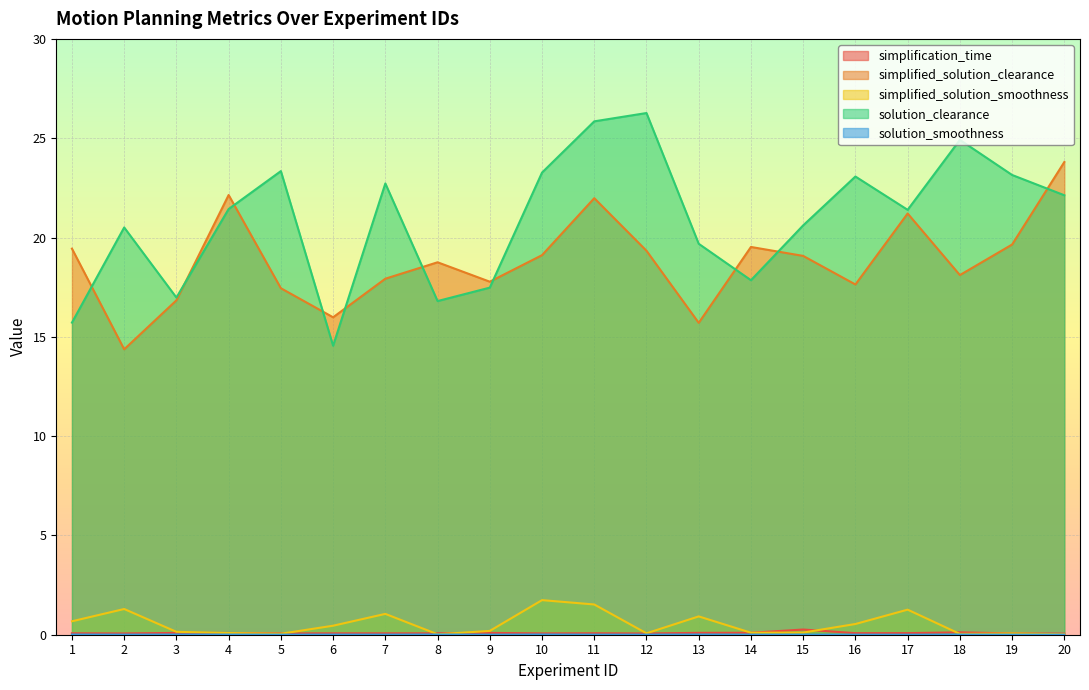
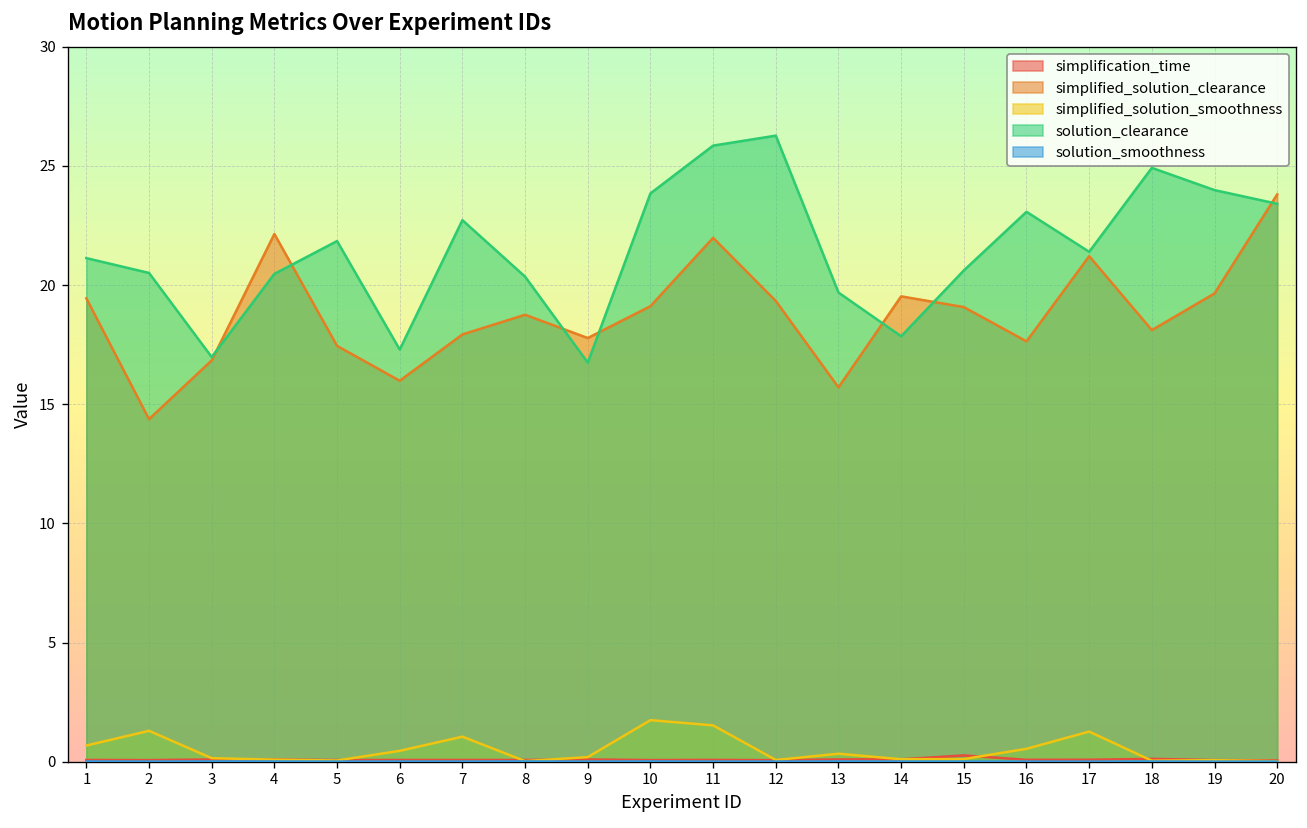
  {
    "simplified_solution_smoothness": {
      "1": 0.7,
      "2": 1.3,
      "6": 0.5,
      "7": 1.0,
      "10": 1.7,
      "11": 1.5,
-     "13": 0.9,
+     "13": 0.3,
      "16": 0.5,
      "17": 1.3
    },
    "solution_clearance": {
-     "1": 15.7,
+     "1": 21.1,
      "2": 20.5,
      "3": 17.0,
-     "4": 21.4,
-     "5": 23.3,
-     "6": 14.6,
+     "4": 20.5,
+     "5": 21.8,
+     "6": 17.3,
      "7": 22.7,
-     "8": 16.8,
-     "9": 17.5,
-     "10": 23.3,
+     "8": 20.3,
+     "9": 16.7,
+     "10": 23.8,
      "11": 25.8,
      "12": 26.3,
      "13": 19.7,
      "14": 17.8,
      "15": 20.6,
      "16": 23.1,
      "17": 21.4,
-     "19": 23.1,
-     "20": 22.1
+     "19": 24.0,
+     "20": 23.4
    }
  }
